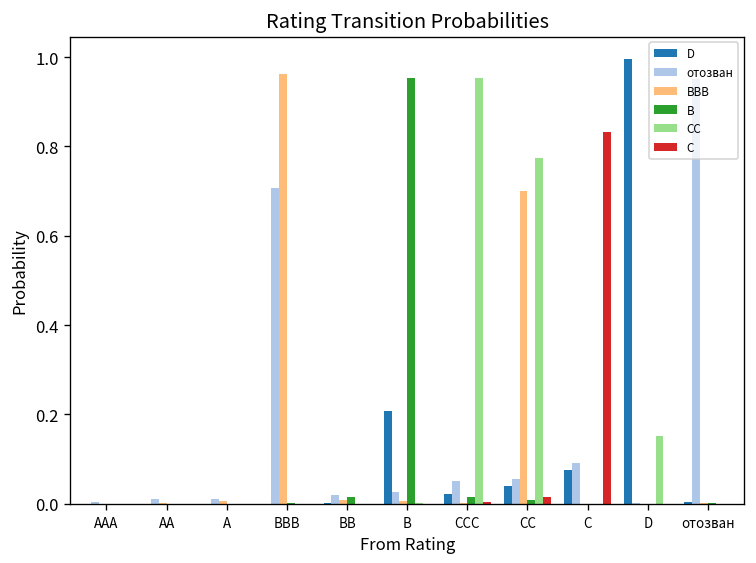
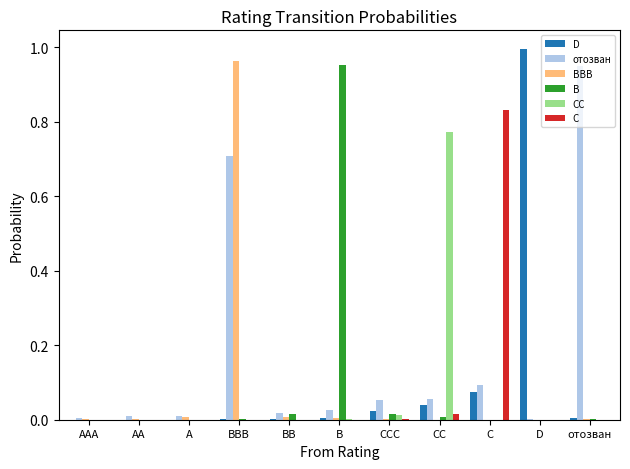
  {
    "D": {
      "AAA": 0.00,
-     "B": 0.21,
+     "B": 0.00,
      "CCC": 0.02,
      "CC": 0.04,
      "C": 0.08,
      "D": 1.00
    },
    "отозван": {
      "AA": 0.01,
      "A": 0.01,
      "BBB": 0.71,
      "BB": 0.02,
      "B": 0.03,
      "CCC": 0.05,
      "CC": 0.06,
      "C": 0.09
    },
    "BBB": {
      "A": 0.01,
      "BBB": 0.96,
      "BB": 0.01,
-     "CC": 0.7,
+     "CC": 0.0,
      "C": 0.0
    },
    "B": {
      "AA": 0.00,
      "BB": 0.02,
      "B": 0.95,
      "CCC": 0.02,
      "CC": 0.01,
      "C": 0.00
    },
    "CC": {
      "AAA": 0.00,
      "AA": 0.00,
-     "CCC": 0.95,
+     "CCC": 0.01,
      "CC": 0.77,
      "C": 0.00,
-     "D": 0.15
+     "D": 0.00
    },
    "C": {
      "AAA": 0.00,
      "A": 0.00,
      "CC": 0.02,
      "C": 0.83,
      "отозван": 0.00
    }
  }
